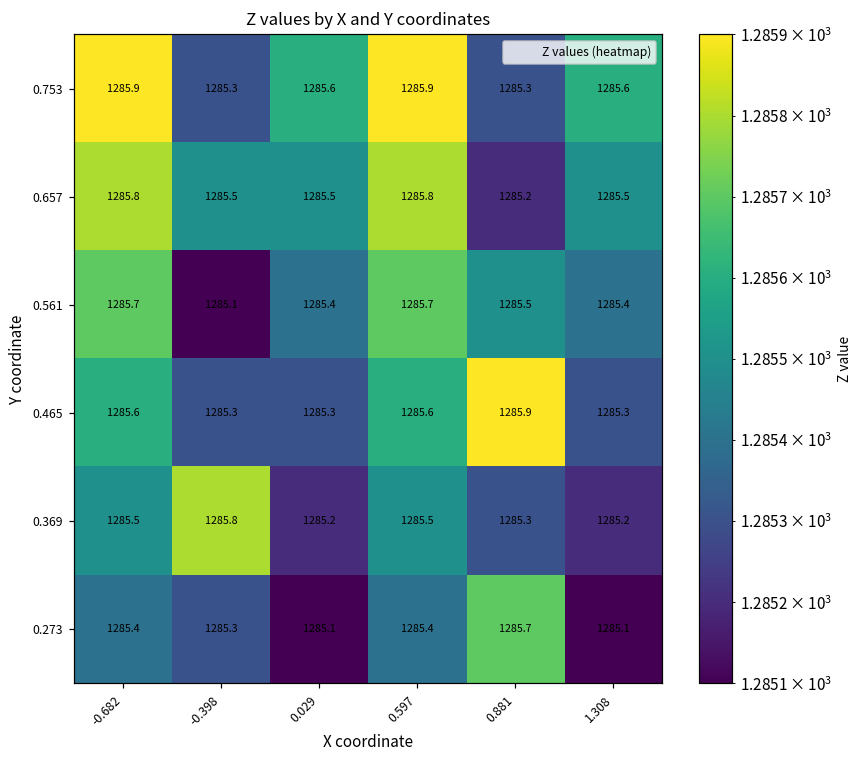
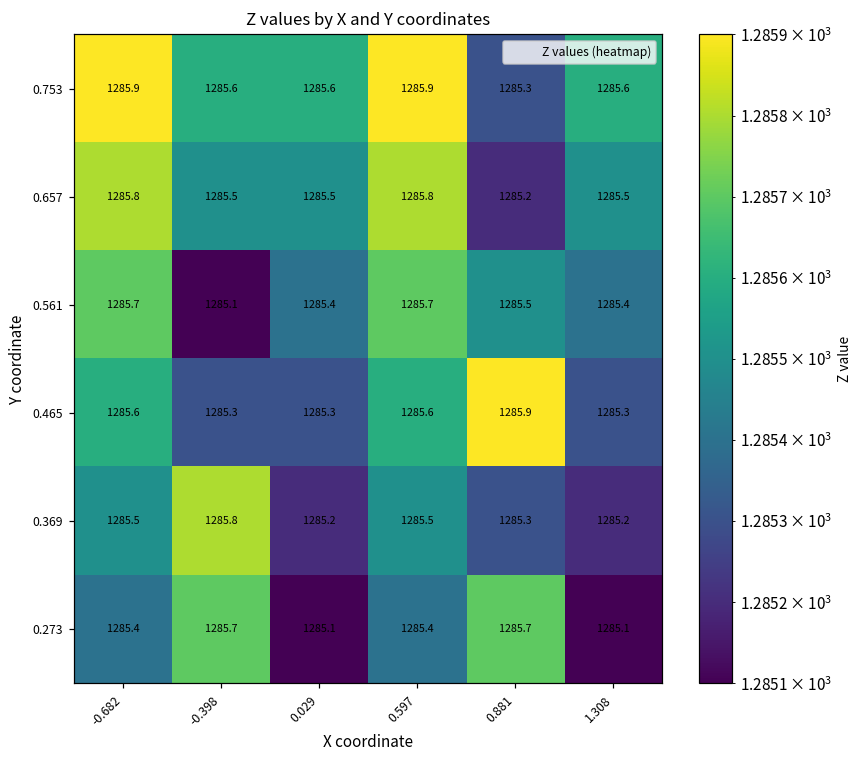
  {
    "0.753": {
      "-0.682": 1285.9,
-     "-0.398": 1285.3,
+     "-0.398": 1285.6,
      "0.029": 1285.6,
      "0.597": 1285.9,
      "0.881": 1285.3,
      "1.308": 1285.6
    },
    "0.657": {
      "-0.682": 1285.8,
      "-0.398": 1285.5,
      "0.029": 1285.5,
      "0.597": 1285.8,
      "0.881": 1285.2,
      "1.308": 1285.5
    },
    "0.561": {
      "-0.682": 1285.7,
      "-0.398": 1285.1,
      "0.029": 1285.4,
      "0.597": 1285.7,
      "0.881": 1285.5,
      "1.308": 1285.4
    },
    "0.465": {
      "-0.682": 1285.6,
      "-0.398": 1285.3,
      "0.029": 1285.3,
      "0.597": 1285.6,
      "0.881": 1285.9,
      "1.308": 1285.3
    },
    "0.369": {
      "-0.682": 1285.5,
      "-0.398": 1285.8,
      "0.029": 1285.2,
      "0.597": 1285.5,
      "0.881": 1285.3,
      "1.308": 1285.2
    },
    "0.273": {
      "-0.682": 1285.4,
-     "-0.398": 1285.3,
+     "-0.398": 1285.7,
      "0.029": 1285.1,
      "0.597": 1285.4,
      "0.881": 1285.7,
      "1.308": 1285.1
    }
  }
